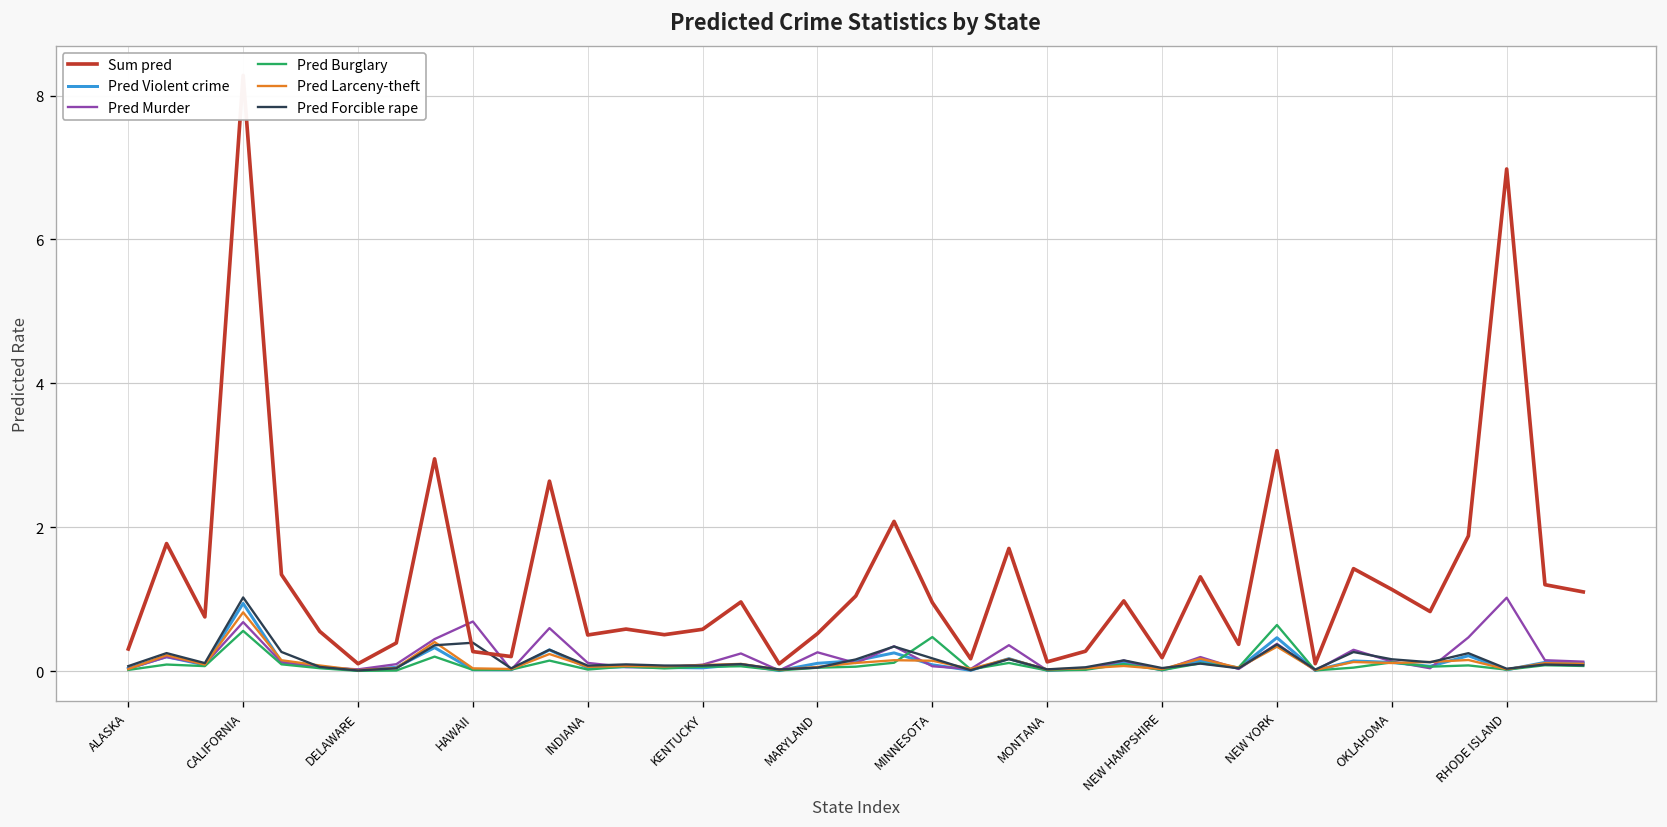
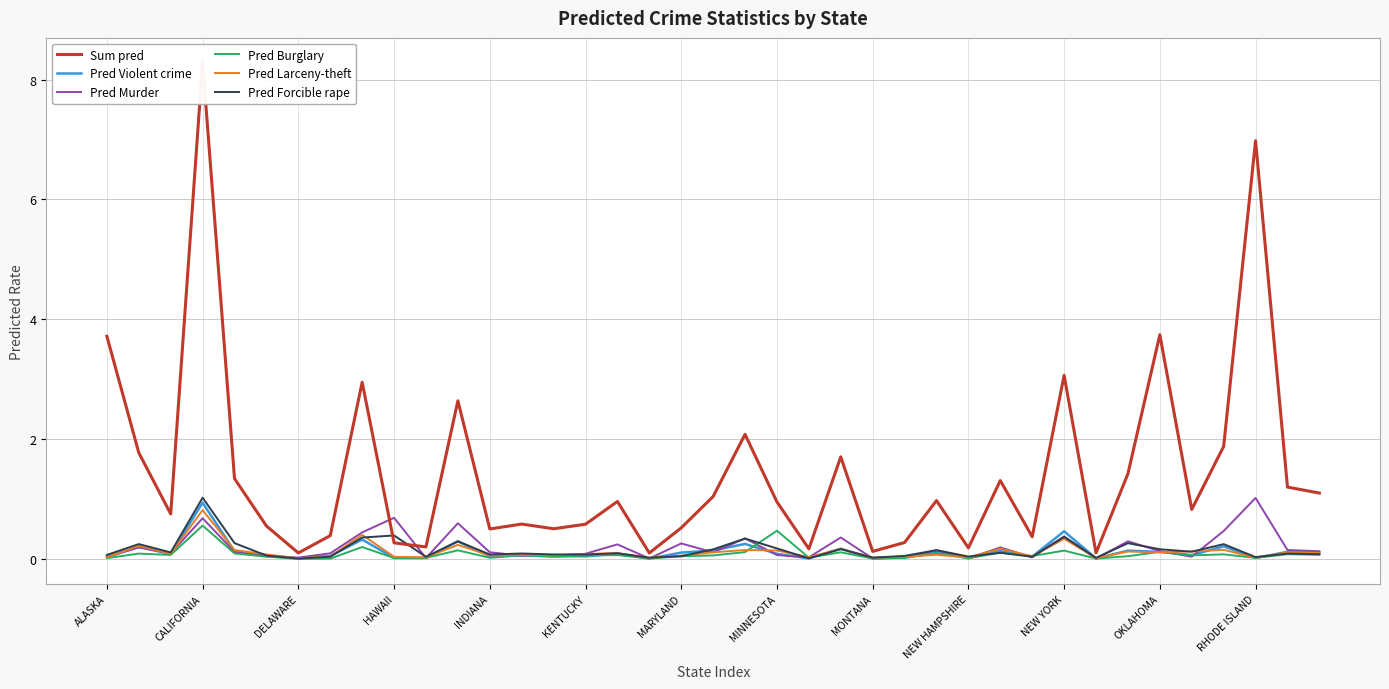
  {
    "Sum pred": {
-     "ALASKA": 0.3,
+     "ALASKA": 3.7,
      "DELAWARE": 0.1,
      "HAWAII": 0.3,
      "INDIANA": 0.5,
      "KENTUCKY": 0.6,
      "MARYLAND": 0.5,
      "MINNESOTA": 1.0,
      "MONTANA": 0.1,
      "NEW HAMPSHIRE": 0.2,
      "NEW YORK": 3.1,
-     "OKLAHOMA": 1.1,
+     "OKLAHOMA": 3.7,
      "RHODE ISLAND": 7.0
    },
    "Pred Violent crime": {
      "CALIFORNIA": 0.9,
      "MARYLAND": 0.1,
      "NEW YORK": 0.5
    },
    "Pred Murder": {
      "CALIFORNIA": 0.7,
      "HAWAII": 0.7,
      "MARYLAND": 0.3,
      "RHODE ISLAND": 1.0
    },
    "Pred Burglary": {
      "CALIFORNIA": 0.6,
      "MINNESOTA": 0.5,
-     "NEW YORK": 0.6
+     "NEW YORK": 0.1
    },
    "Pred Larceny-theft": {
      "CALIFORNIA": 0.8
    },
    "Pred Forcible rape": {
      "CALIFORNIA": 1.0,
      "HAWAII": 0.4
    }
  }
